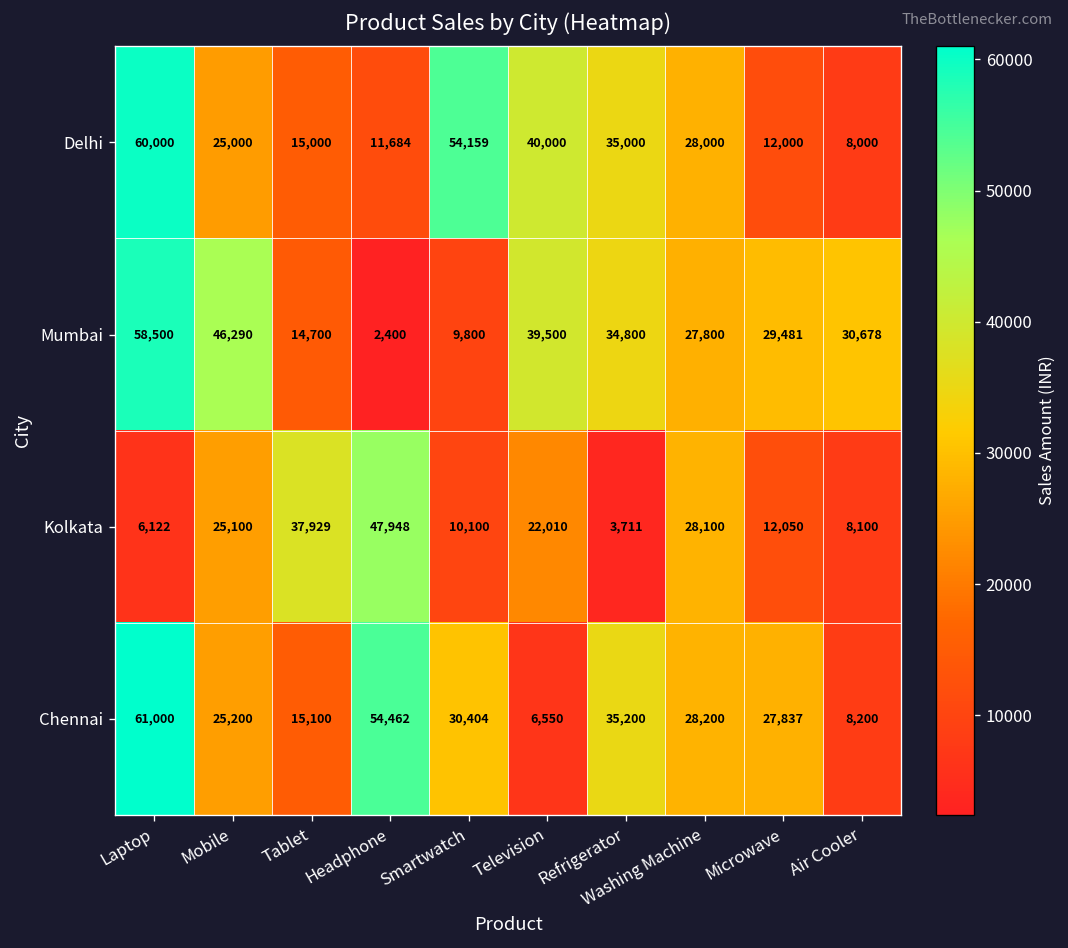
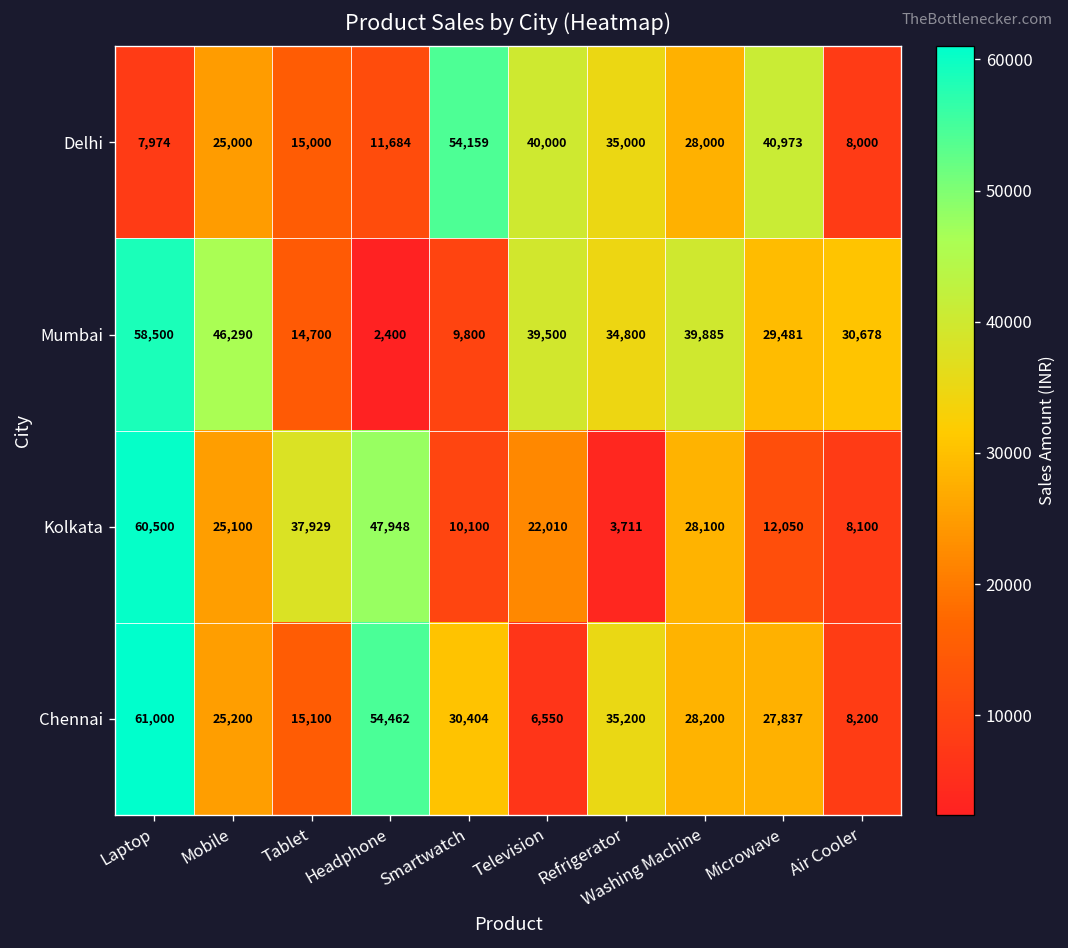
  {
    "Delhi": {
-     "Laptop": "60,000",
+     "Laptop": "7,974",
      "Mobile": "25,000",
      "Tablet": "15,000",
      "Headphone": "11,684",
      "Smartwatch": "54,159",
      "Television": "40,000",
      "Refrigerator": "35,000",
      "Washing Machine": "28,000",
-     "Microwave": "12,000",
+     "Microwave": "40,973",
      "Air Cooler": "8,000"
    },
    "Mumbai": {
      "Laptop": "58,500",
      "Mobile": "46,290",
      "Tablet": "14,700",
      "Headphone": "2,400",
      "Smartwatch": "9,800",
      "Television": "39,500",
      "Refrigerator": "34,800",
-     "Washing Machine": "27,800",
+     "Washing Machine": "39,885",
      "Microwave": "29,481",
      "Air Cooler": "30,678"
    },
    "Kolkata": {
-     "Laptop": "6,122",
+     "Laptop": "60,500",
      "Mobile": "25,100",
      "Tablet": "37,929",
      "Headphone": "47,948",
      "Smartwatch": "10,100",
      "Television": "22,010",
      "Refrigerator": "3,711",
      "Washing Machine": "28,100",
      "Microwave": "12,050",
      "Air Cooler": "8,100"
    },
    "Chennai": {
      "Laptop": "61,000",
      "Mobile": "25,200",
      "Tablet": "15,100",
      "Headphone": "54,462",
      "Smartwatch": "30,404",
      "Television": "6,550",
      "Refrigerator": "35,200",
      "Washing Machine": "28,200",
      "Microwave": "27,837",
      "Air Cooler": "8,200"
    }
  }
